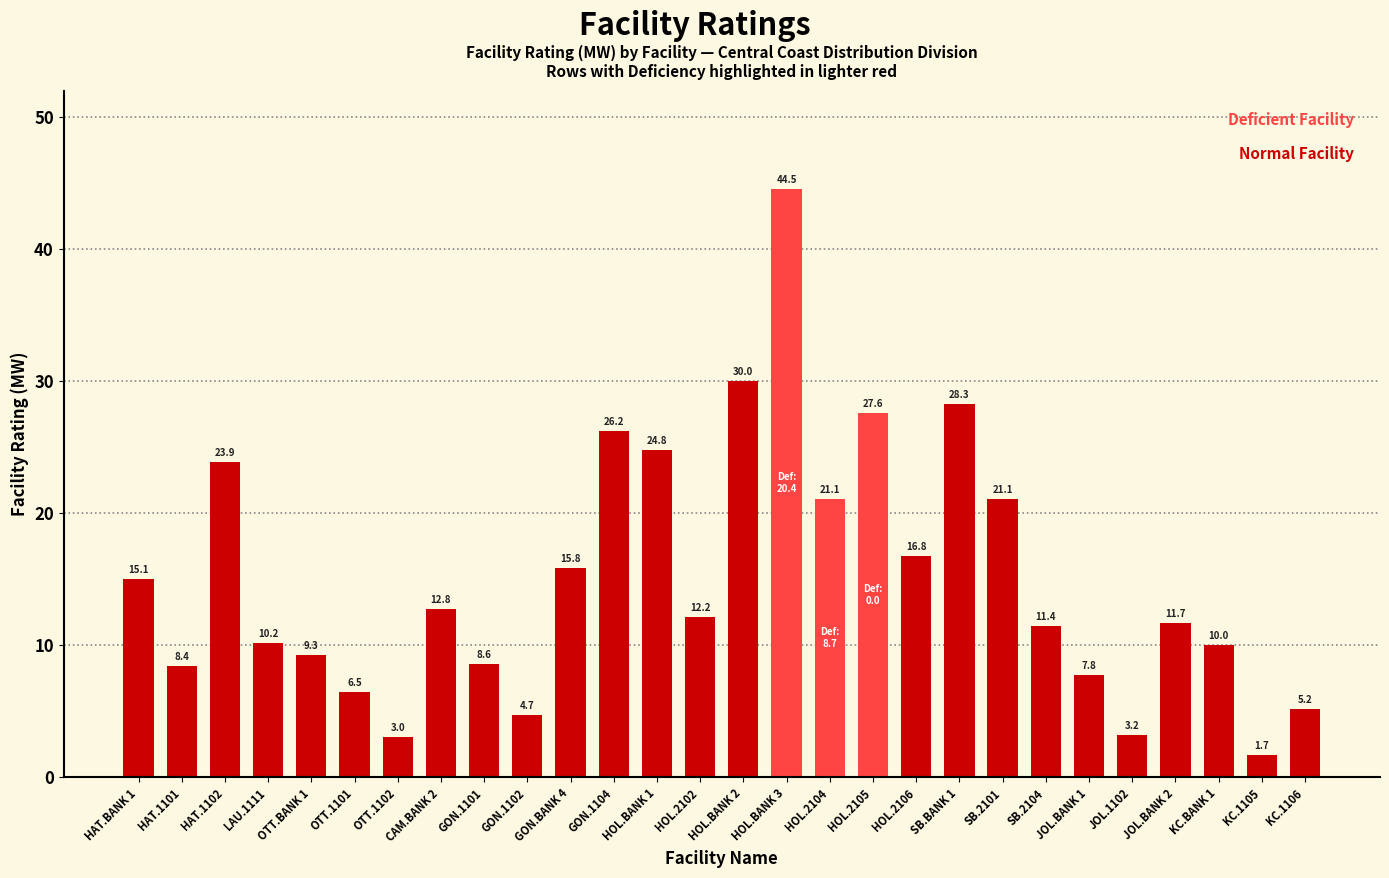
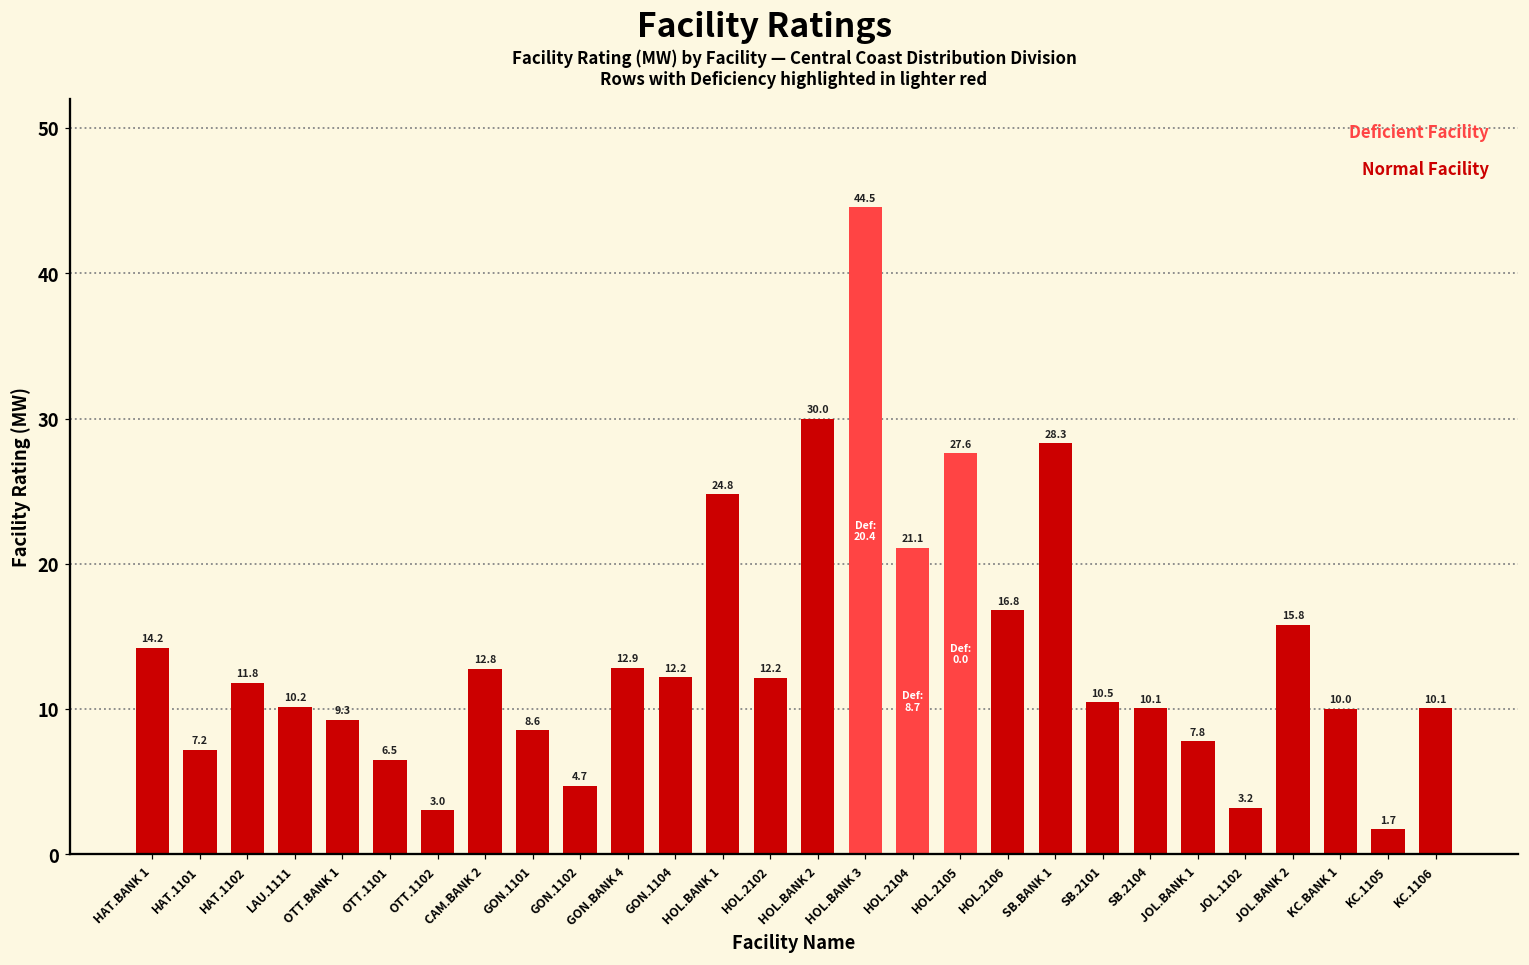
  {
-   "HAT.BANK 1": 15.1,
-   "HAT.1101": 8.4,
-   "HAT.1102": 23.9,
+   "HAT.BANK 1": 14.2,
+   "HAT.1101": 7.2,
+   "HAT.1102": 11.8,
    "LAU.1111": 10.2,
    "OTT.BANK 1": 9.3,
    "OTT.1101": 6.5,
    "OTT.1102": 3.0,
    "CAM.BANK 2": 12.8,
    "GON.1101": 8.6,
    "GON.1102": 4.7,
-   "GON.BANK 4": 15.8,
-   "GON.1104": 26.2,
+   "GON.BANK 4": 12.9,
+   "GON.1104": 12.2,
    "HOL.BANK 1": 24.8,
    "HOL.2102": 12.2,
    "HOL.BANK 2": 30.0,
    "HOL.BANK 3": 44.5,
    "HOL.2104": 21.1,
    "HOL.2105": 27.6,
    "HOL.2106": 16.8,
    "SB.BANK 1": 28.3,
-   "SB.2101": 21.1,
-   "SB.2104": 11.4,
+   "SB.2101": 10.5,
+   "SB.2104": 10.1,
    "JOL.BANK 1": 7.8,
    "JOL.1102": 3.2,
-   "JOL.BANK 2": 11.7,
+   "JOL.BANK 2": 15.8,
    "KC.BANK 1": 10.0,
    "KC.1105": 1.7,
-   "KC.1106": 5.2
+   "KC.1106": 10.1
  }
